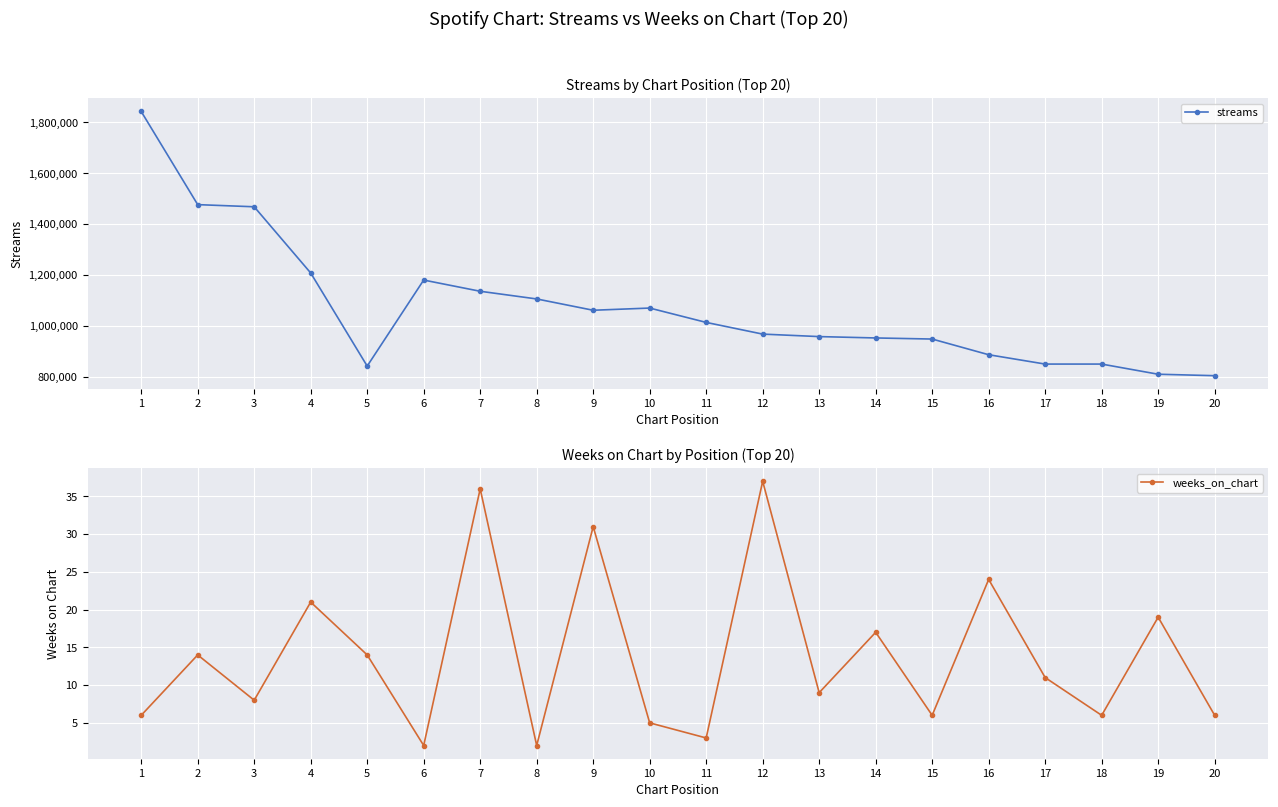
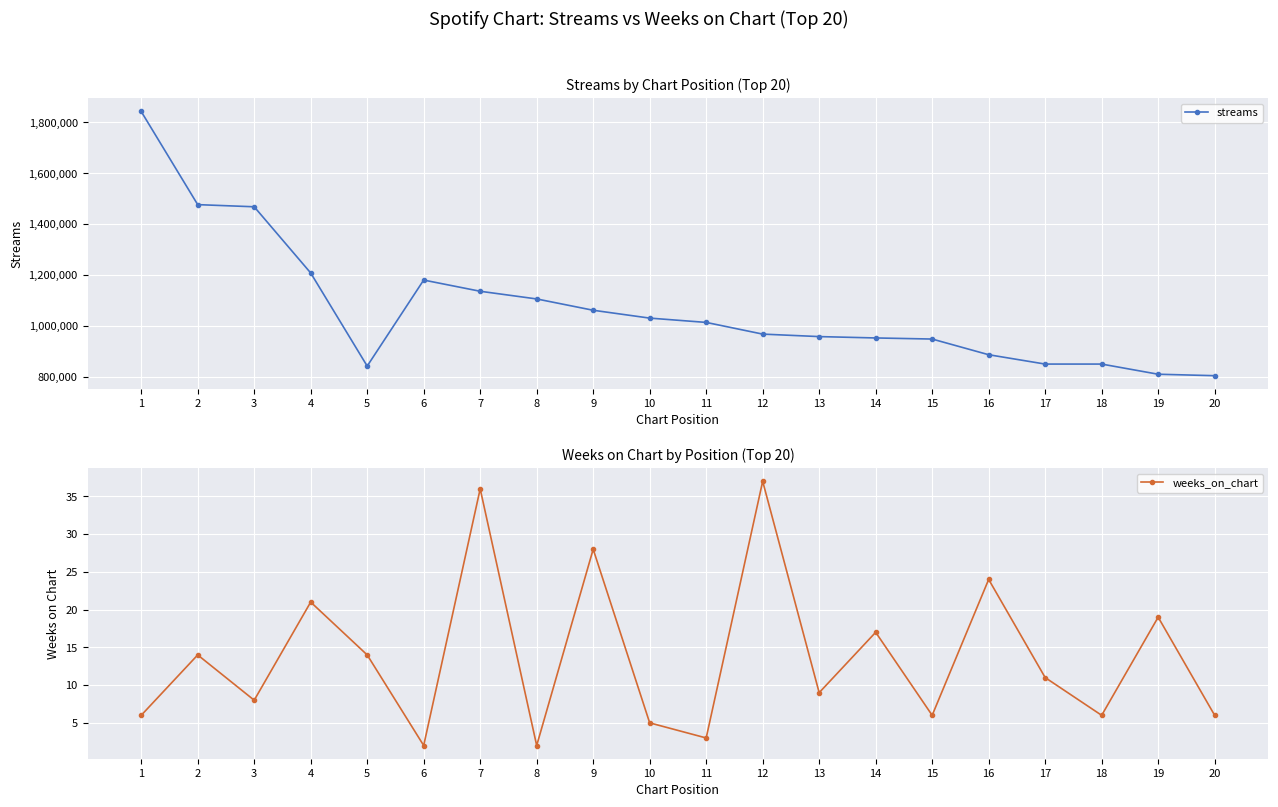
  {
    "Streams by Chart Position (Top 20)": {
      "1": "1,840,000",
      "2": "1,480,000",
      "3": "1,470,000",
      "4": "1,210,000",
      "5": "840,000",
      "6": "1,180,000",
      "7": "1,140,000",
      "8": "1,110,000",
      "9": "1,060,000",
-     "10": "1,070,000",
+     "10": "1,030,000",
      "11": "1,010,000",
      "12": "970,000",
      "13": "960,000",
      "14": "950,000",
      "15": "950,000",
      "16": "890,000",
      "17": "850,000",
      "18": "850,000",
      "19": "810,000",
      "20": "800,000"
    },
    "Weeks on Chart by Position (Top 20)": {
      "1": "6",
      "2": "14",
      "3": "8",
      "4": "21",
      "5": "14",
      "6": "2",
      "7": "36",
      "8": "2",
-     "9": "31",
+     "9": "28",
      "10": "5",
      "11": "3",
      "12": "37",
      "13": "9",
      "14": "17",
      "15": "6",
      "16": "24",
      "17": "11",
      "18": "6",
      "19": "19",
      "20": "6"
    }
  }
